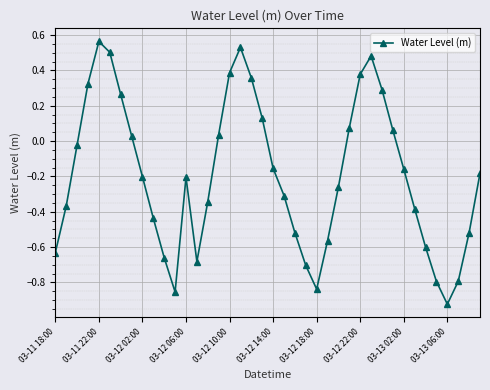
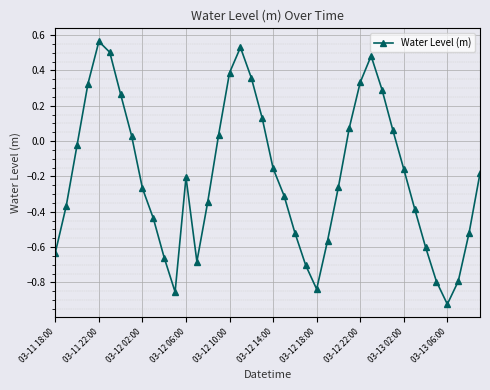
  {
    "03-11 18:00": -0.63,
    "03-11 22:00": 0.56,
-   "03-12 02:00": -0.20,
+   "03-12 02:00": -0.27,
    "03-12 06:00": -0.20,
    "03-12 10:00": 0.39,
    "03-12 14:00": -0.15,
    "03-12 18:00": -0.84,
-   "03-12 22:00": 0.38,
+   "03-12 22:00": 0.33,
    "03-13 02:00": -0.16,
    "03-13 06:00": -0.92
  }
